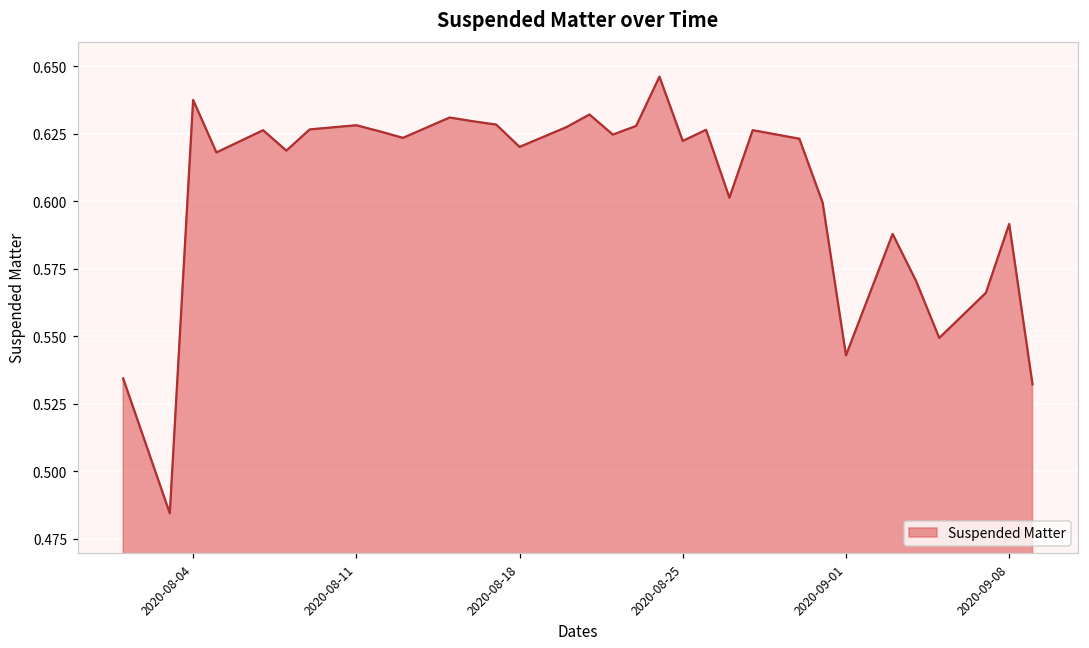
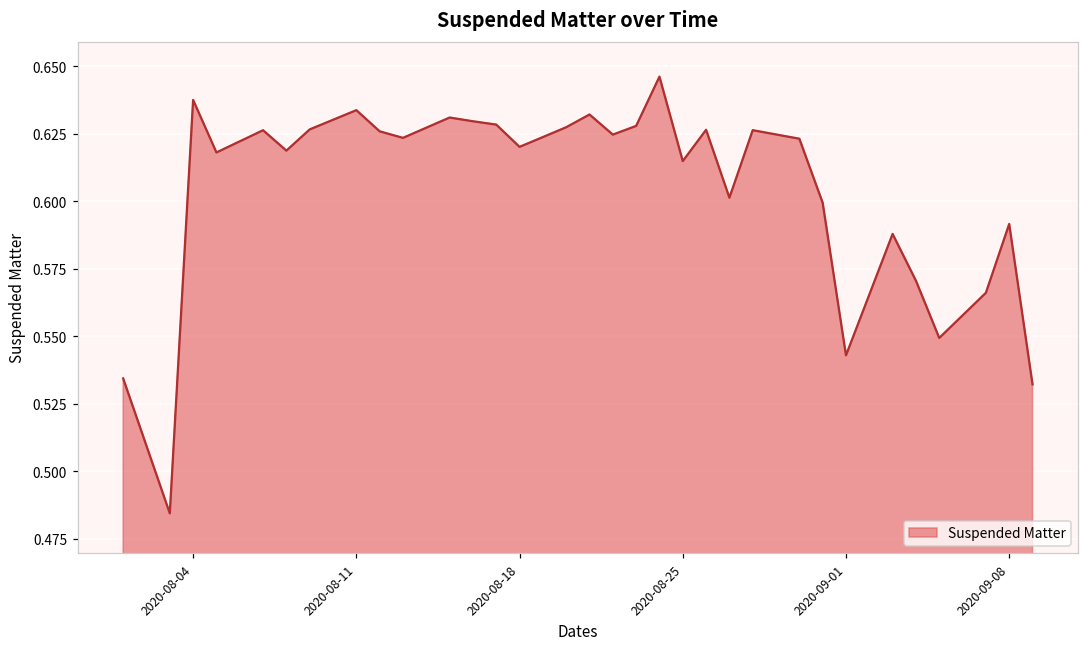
  {
    "2020-08-04": 0.637,
-   "2020-08-11": 0.628,
+   "2020-08-11": 0.634,
    "2020-08-18": 0.620,
-   "2020-08-25": 0.622,
+   "2020-08-25": 0.615,
    "2020-09-01": 0.543,
    "2020-09-08": 0.592
  }
